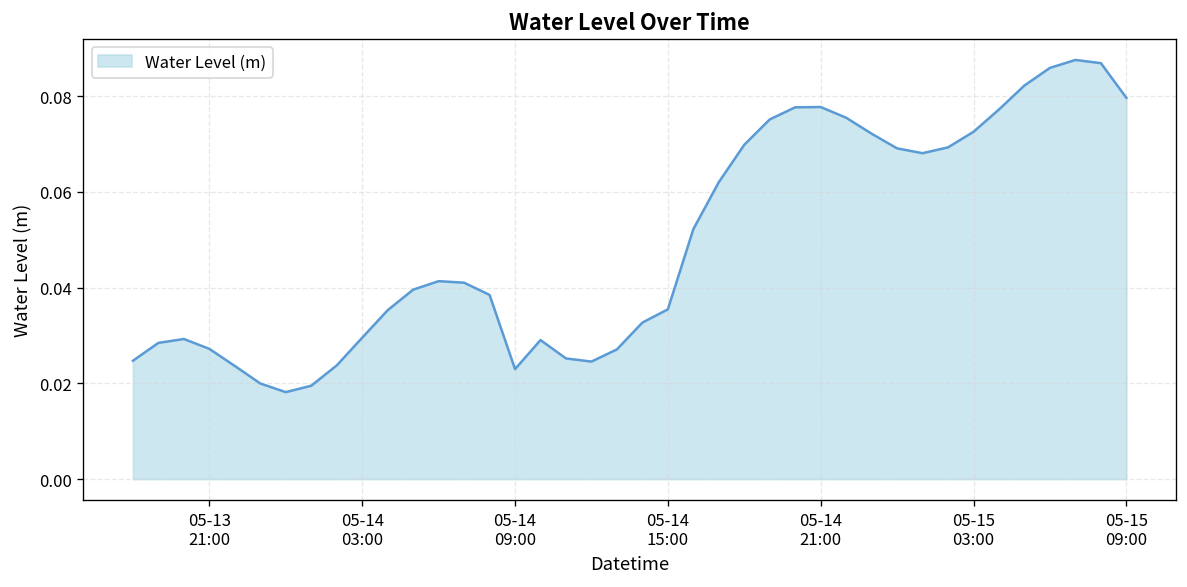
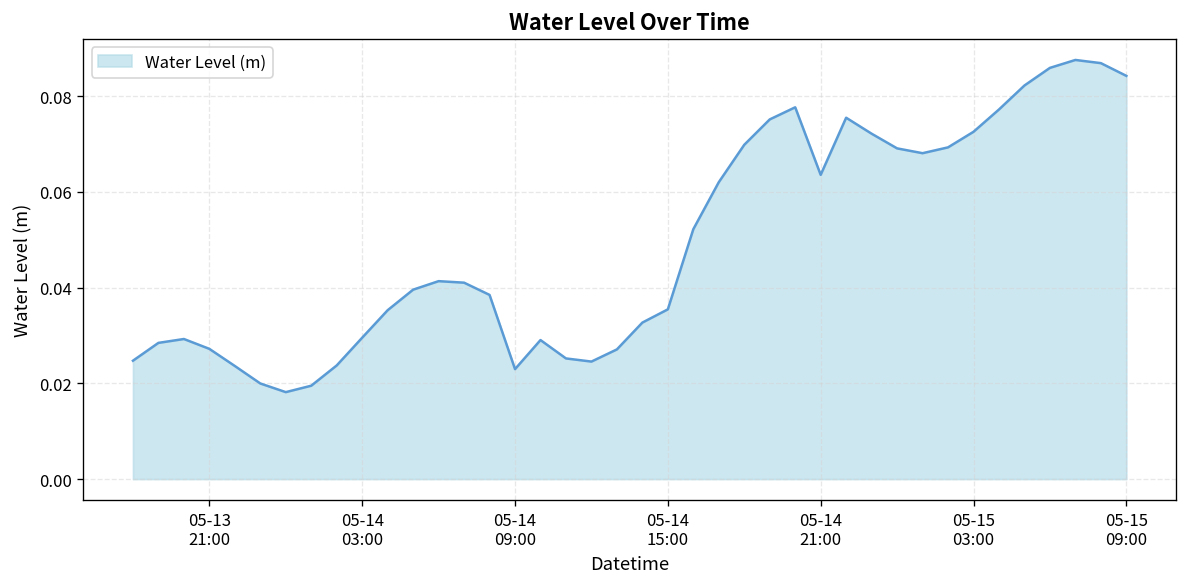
  {
    "05-13 21:00": 0.027,
    "05-14 03:00": 0.030,
    "05-14 09:00": 0.023,
    "05-14 15:00": 0.035,
-   "05-14 21:00": 0.078,
+   "05-14 21:00": 0.064,
    "05-15 03:00": 0.073,
-   "05-15 09:00": 0.080
+   "05-15 09:00": 0.084
  }
